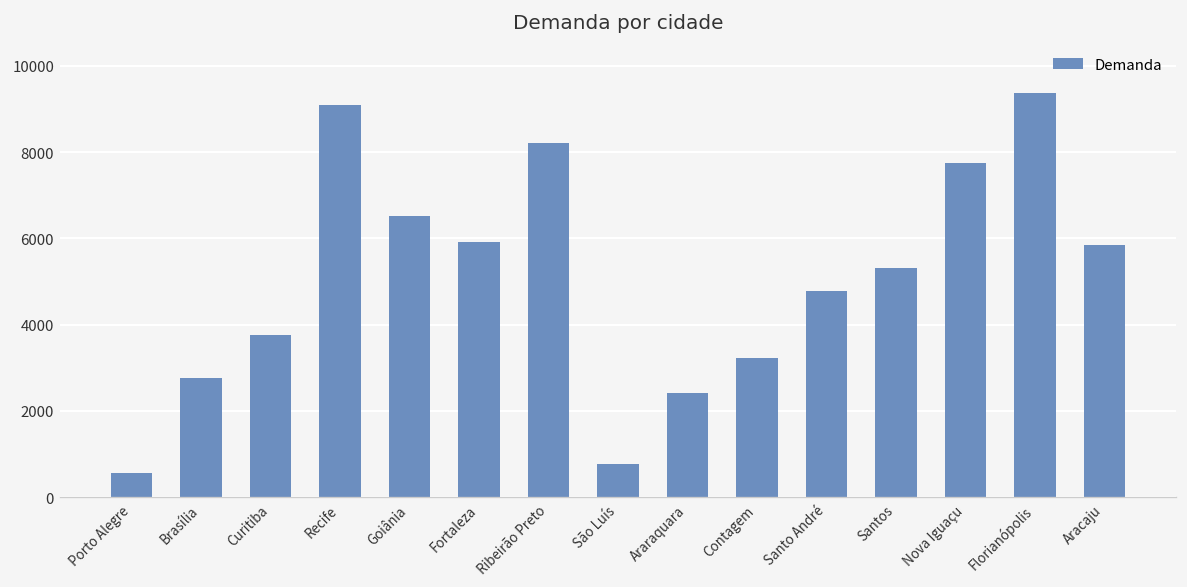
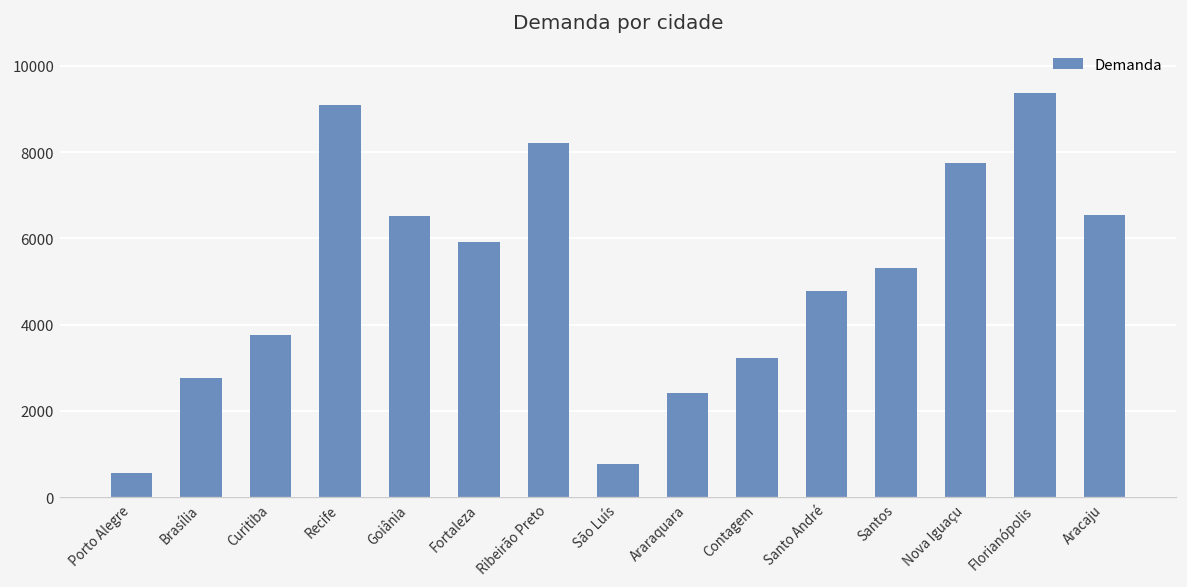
  {
    "Porto Alegre": 600,
    "Brasília": 2800,
    "Curitiba": 3800,
    "Recife": 9100,
    "Goiânia": 6500,
    "Fortaleza": 5900,
    "Ribeirão Preto": 8200,
    "São Luís": 800,
    "Araraquara": 2400,
    "Contagem": 3200,
    "Santo André": 4800,
    "Santos": 5300,
    "Nova Iguaçu": 7700,
    "Florianópolis": 9400,
-   "Aracaju": 5800
+   "Aracaju": 6500
  }
